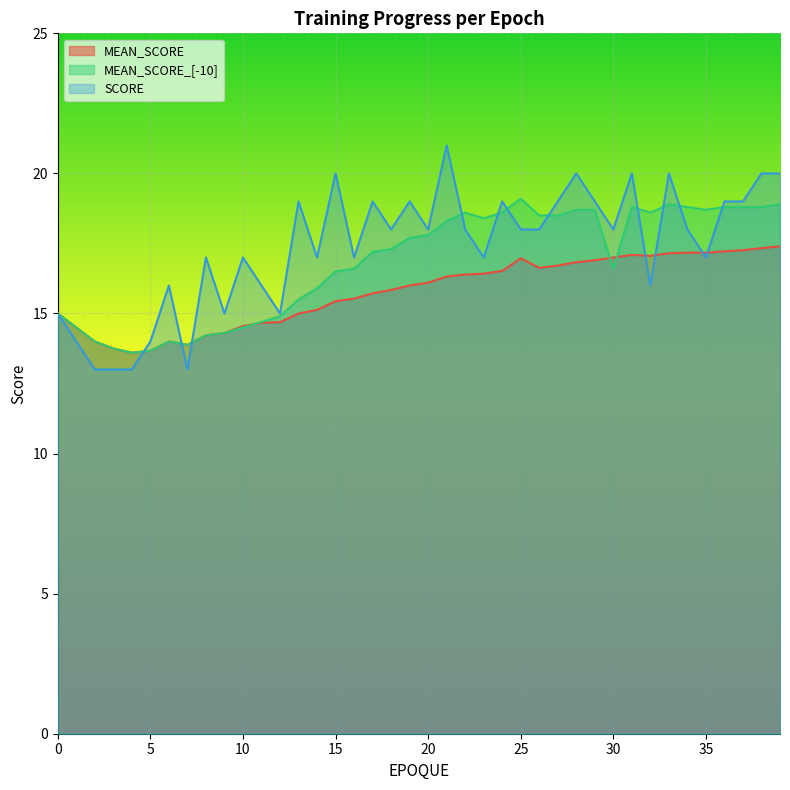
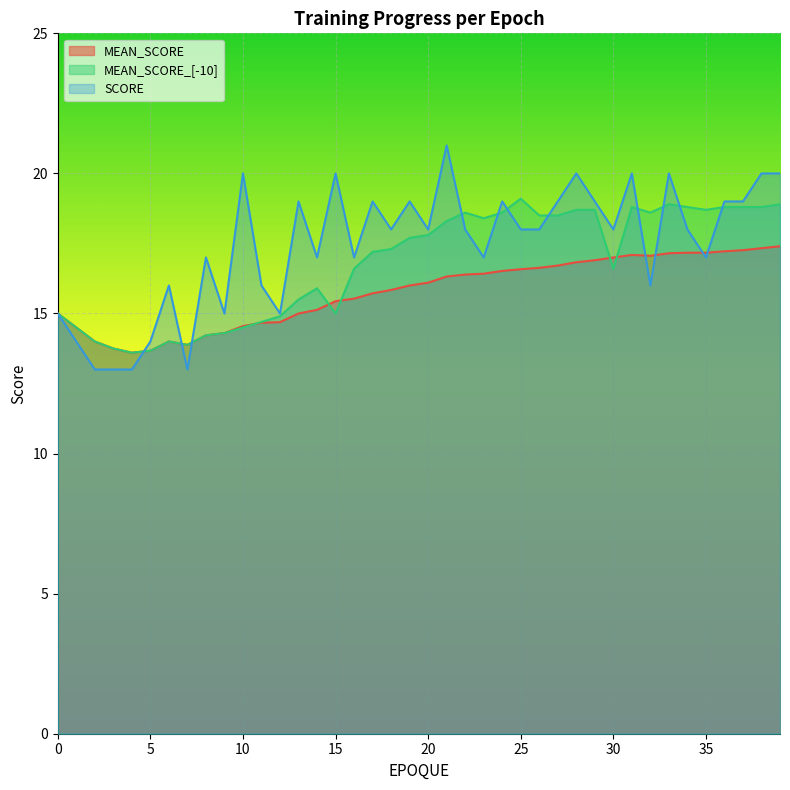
  {
    "MEAN_SCORE": {
      "15": 15.4,
      "20": 16.1,
-     "25": 17.0,
+     "25": 16.6,
      "30": 17.0,
      "35": 17.2
    },
    "MEAN_SCORE_[-10]": {
-     "15": 16.5,
+     "15": 15.0,
      "20": 17.8,
      "25": 19.1,
      "30": 16.6,
      "35": 18.7
    },
    "SCORE": {
      "5": 14,
-     "10": 17,
+     "10": 20,
      "15": 20,
      "20": 18,
      "25": 18,
      "30": 18,
      "35": 17
    }
  }
